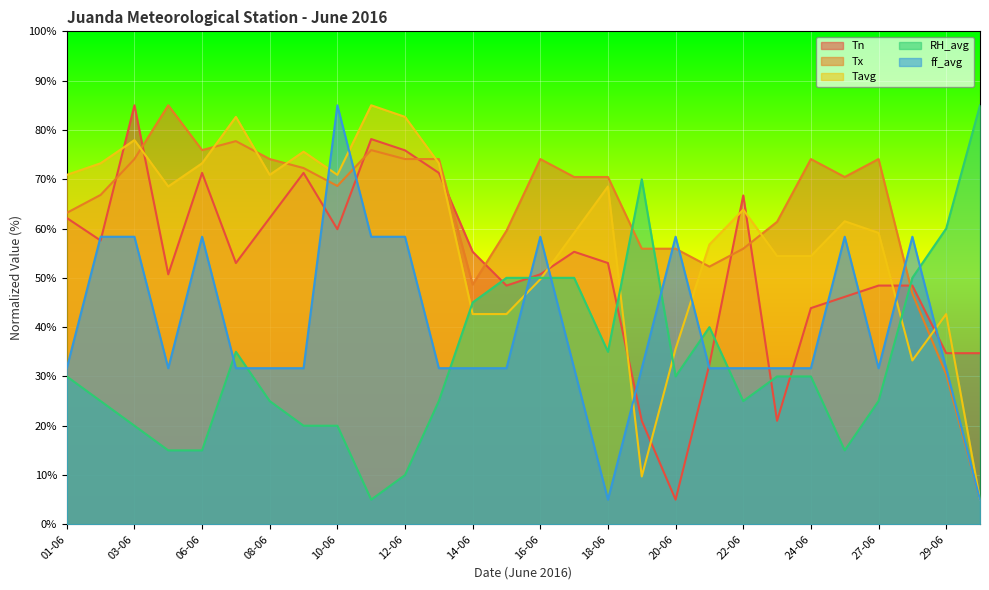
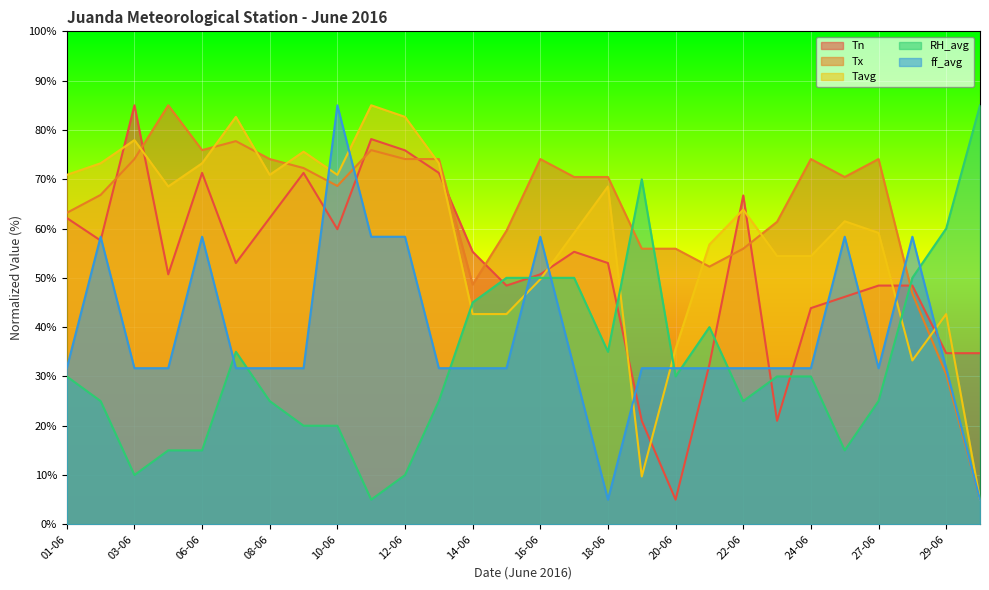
  {
    "Tavg": {
      "01-06": "71%",
      "03-06": "78%",
      "06-06": "73%",
      "08-06": "71%",
      "10-06": "71%",
      "12-06": "83%",
      "14-06": "43%",
      "18-06": "69%",
      "20-06": "36%",
      "22-06": "64%",
      "24-06": "54%",
      "27-06": "59%",
      "29-06": "43%"
    },
    "RH_avg": {
      "01-06": "30%",
-     "03-06": "20%",
+     "03-06": "10%",
      "06-06": "15%",
      "08-06": "25%",
      "10-06": "20%",
      "12-06": "10%",
      "14-06": "45%",
      "18-06": "35%",
      "20-06": "30%",
      "22-06": "25%",
      "24-06": "30%",
      "27-06": "25%",
      "29-06": "60%"
    },
    "ff_avg": {
      "01-06": "32%",
-     "03-06": "58%",
+     "03-06": "32%",
      "06-06": "58%",
      "08-06": "32%",
      "10-06": "85%",
      "12-06": "58%",
      "14-06": "32%",
      "16-06": "58%",
      "18-06": "5%",
-     "20-06": "58%",
+     "20-06": "32%",
      "22-06": "32%",
      "24-06": "32%",
      "27-06": "32%",
      "29-06": "32%"
    }
  }
